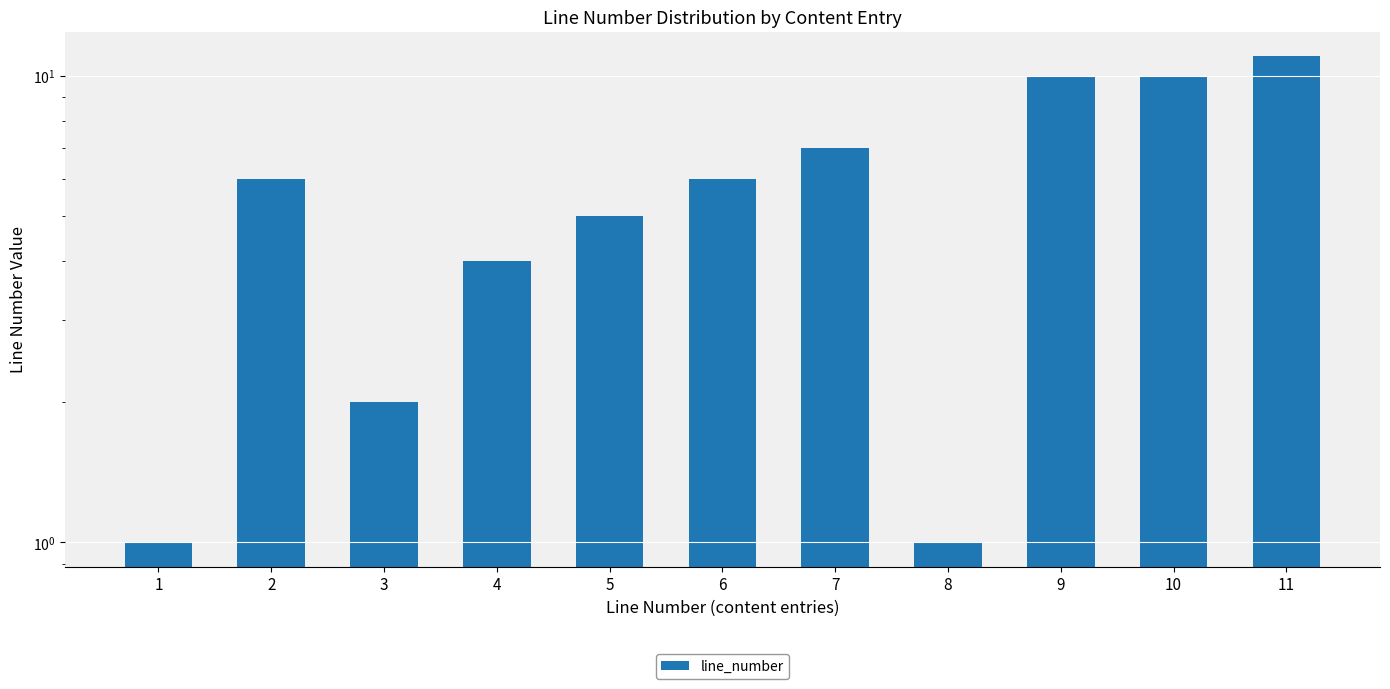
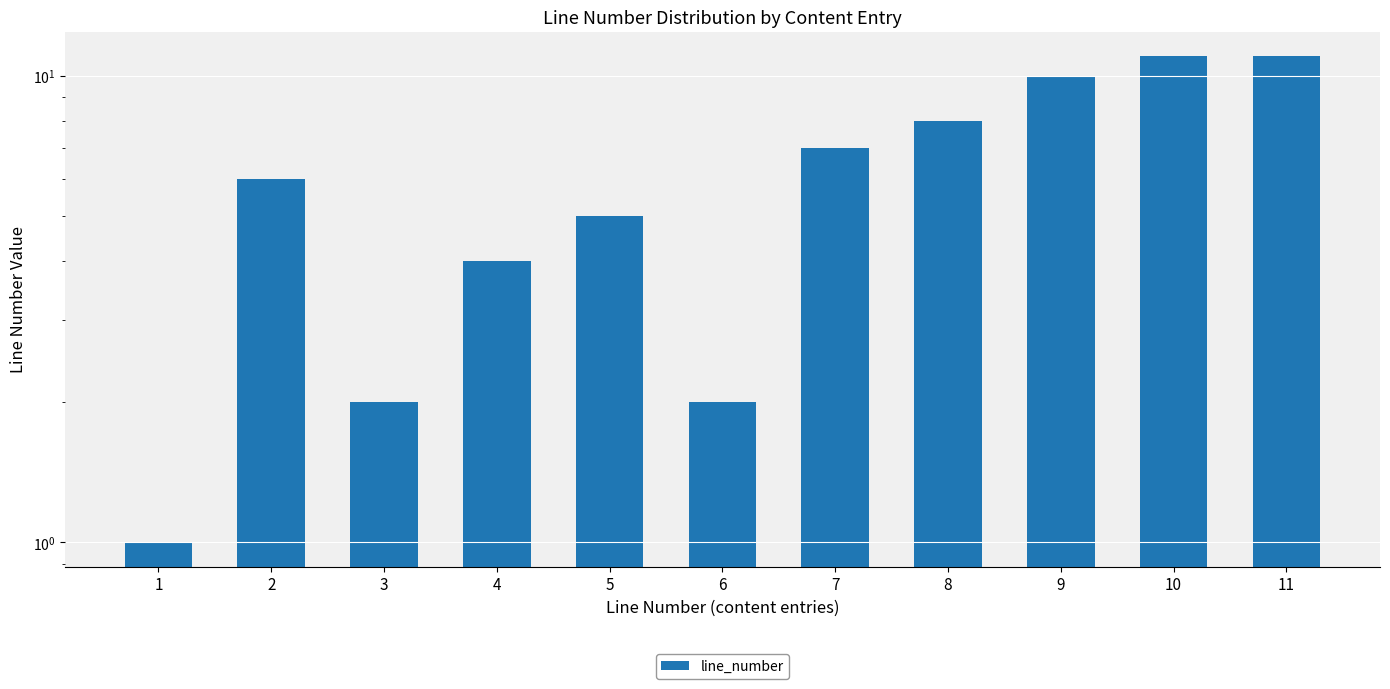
  {
    "1": 1,
    "2": 6,
    "3": 2,
    "4": 4,
    "5": 5,
-   "6": 6,
+   "6": 2,
    "7": 7,
-   "8": 1,
+   "8": 8,
    "9": 10,
-   "10": 10,
+   "10": 11,
    "11": 11
  }
